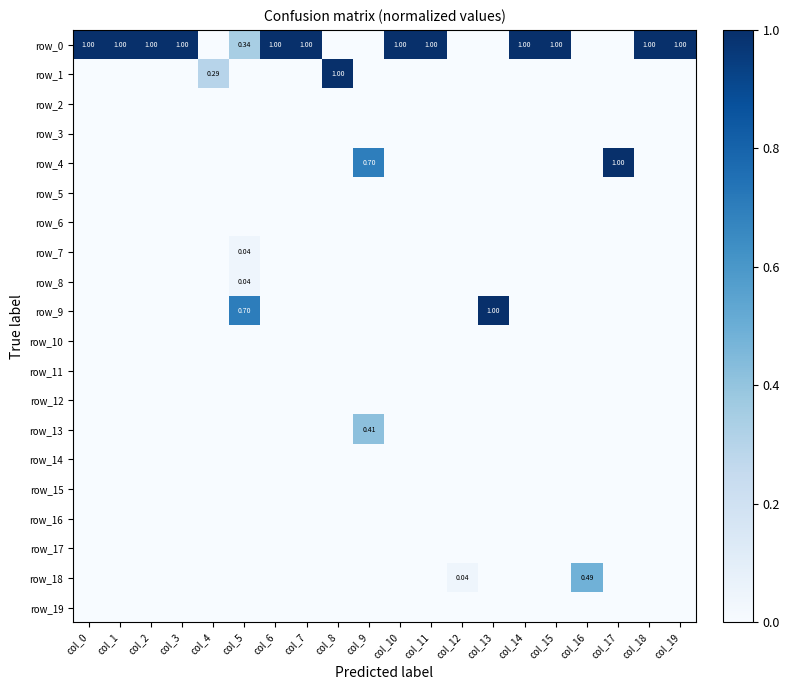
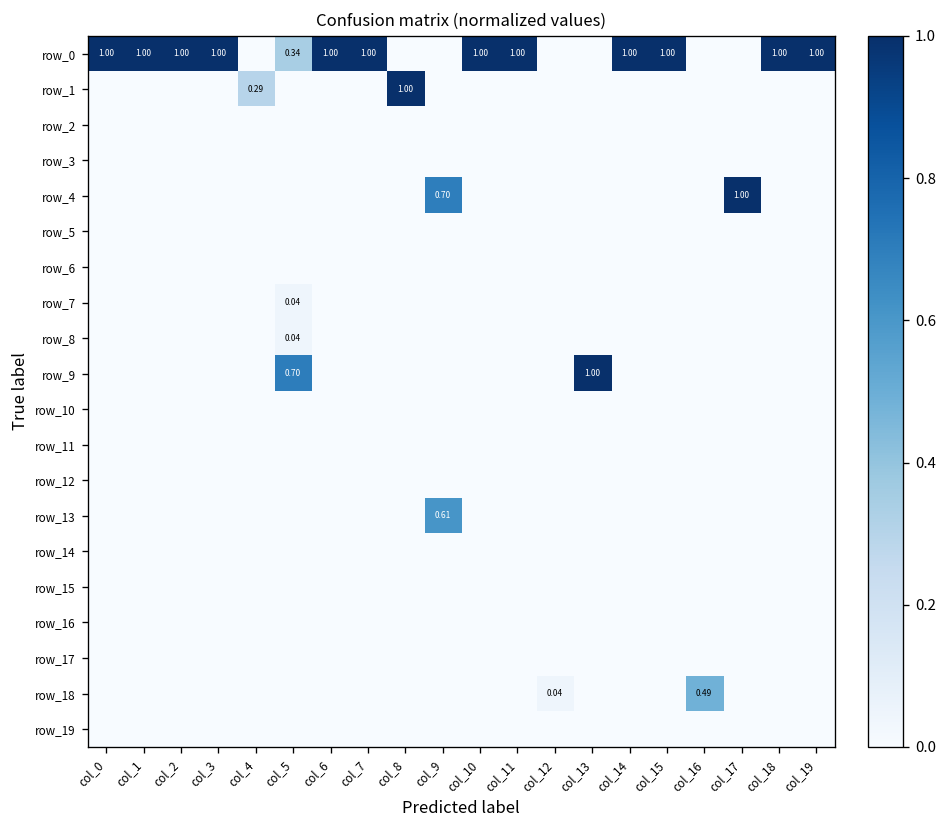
  {
    "row_0": {
      "col_0": 1.00,
      "col_1": 1.00,
      "col_2": 1.00,
      "col_3": 1.00,
      "col_5": 0.34,
      "col_6": 1.00,
      "col_7": 1.00,
      "col_10": 1.00,
      "col_11": 1.00,
      "col_14": 1.00,
      "col_15": 1.00,
      "col_18": 1.00,
      "col_19": 1.00
    },
    "row_1": {
      "col_4": 0.29,
      "col_8": 1.00
    },
    "row_4": {
      "col_9": 0.70,
      "col_17": 1.00
    },
    "row_7": {
      "col_5": 0.04
    },
    "row_8": {
      "col_5": 0.04
    },
    "row_9": {
      "col_5": 0.70,
      "col_13": 1.00
    },
    "row_13": {
-     "col_9": 0.41
+     "col_9": 0.61
    },
    "row_18": {
      "col_12": 0.04,
      "col_16": 0.49
    }
  }
